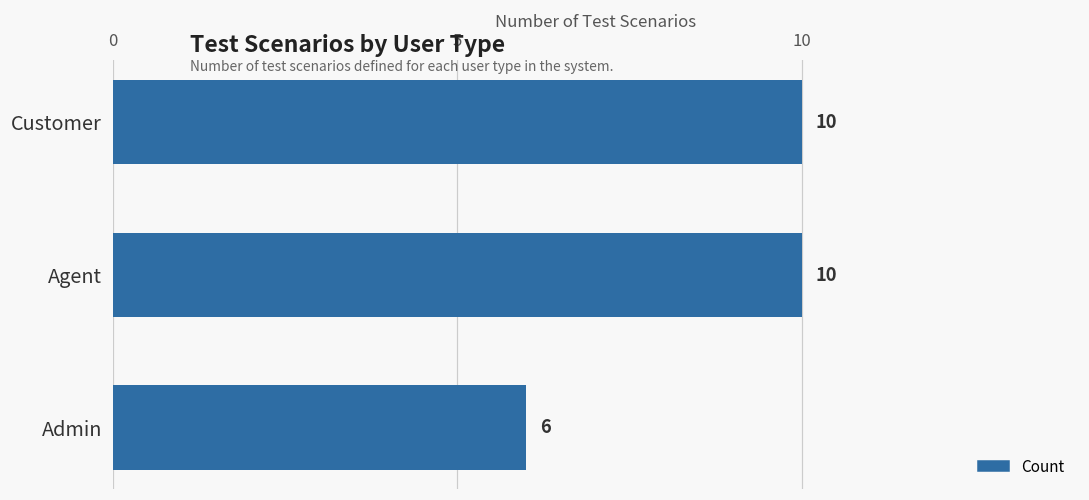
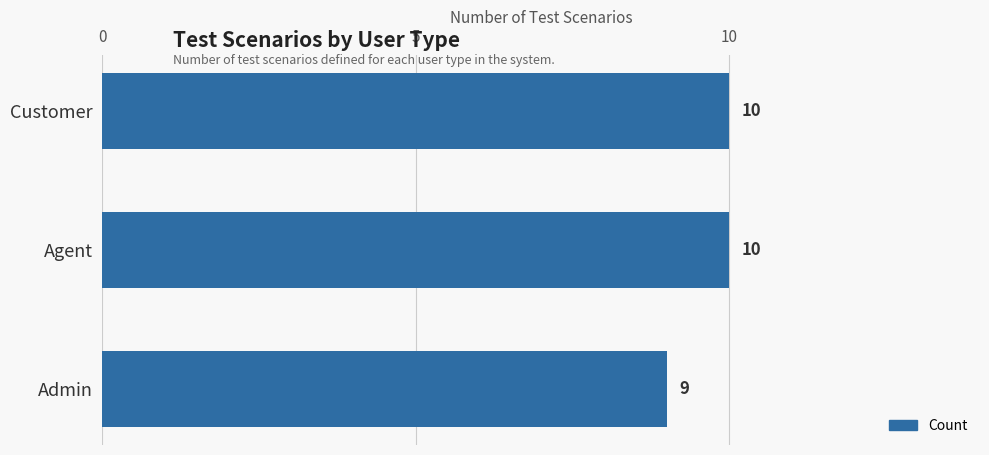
  {
    "Customer": 10,
    "Agent": 10,
-   "Admin": 6
+   "Admin": 9
  }
